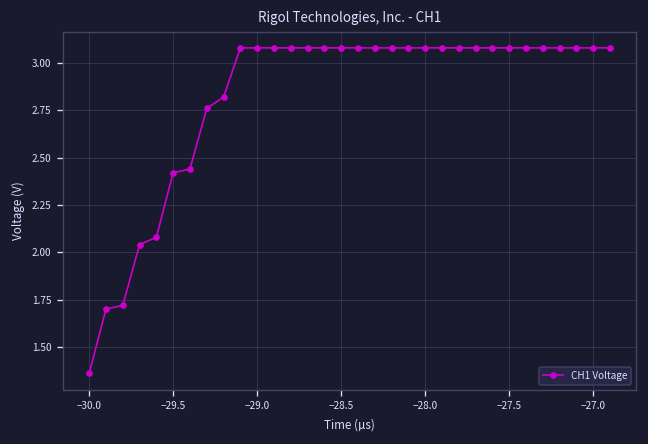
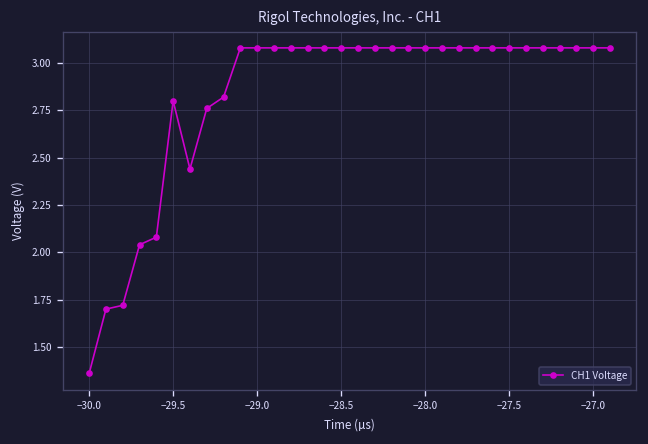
  {
    "−30.0": 1.36,
-   "−29.5": 2.42,
+   "−29.5": 2.80,
    "−29.0": 3.08,
    "−28.5": 3.08,
    "−28.0": 3.08,
    "−27.5": 3.08,
    "−27.0": 3.08
  }
